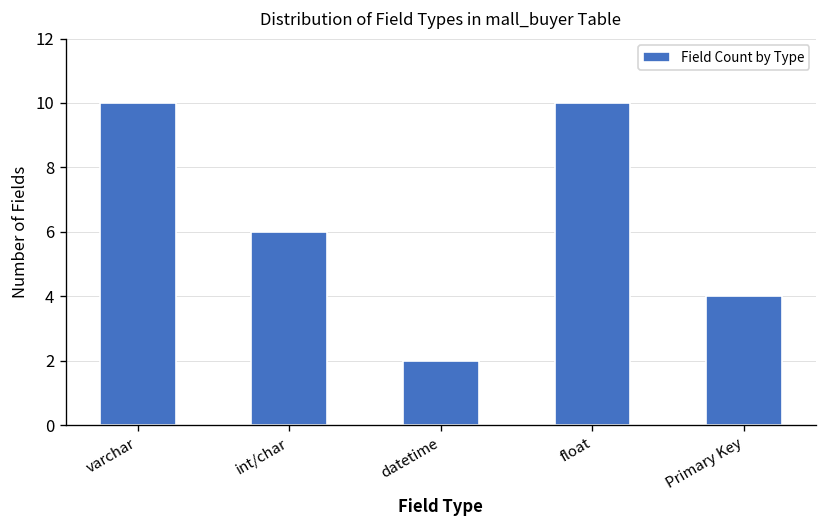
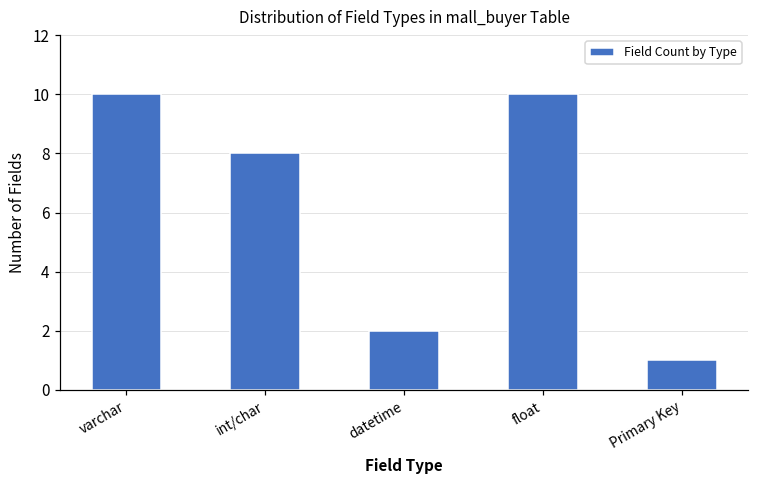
  {
    "varchar": 10,
-   "int/char": 6,
+   "int/char": 8,
    "datetime": 2,
    "float": 10,
-   "Primary Key": 4
+   "Primary Key": 1
  }
